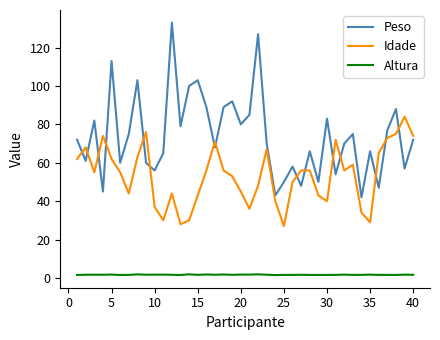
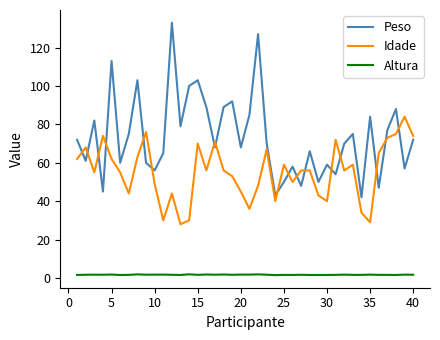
  {
    "Peso": {
      "5": 113,
      "10": 56,
      "15": 103,
-     "20": 80,
+     "20": 68,
      "25": 50,
-     "30": 83,
-     "35": 66,
+     "30": 59,
+     "35": 84,
      "40": 72
    },
    "Idade": {
      "5": 62,
-     "10": 37,
-     "15": 43,
+     "10": 49,
+     "15": 70,
      "20": 45,
-     "25": 27,
+     "25": 59,
      "30": 40,
      "35": 29,
      "40": 74
    },
    "Altura": {
      "5": 2,
      "10": 2,
      "15": 2,
      "20": 2,
      "25": 2,
      "30": 2,
      "35": 2,
      "40": 2
    }
  }
